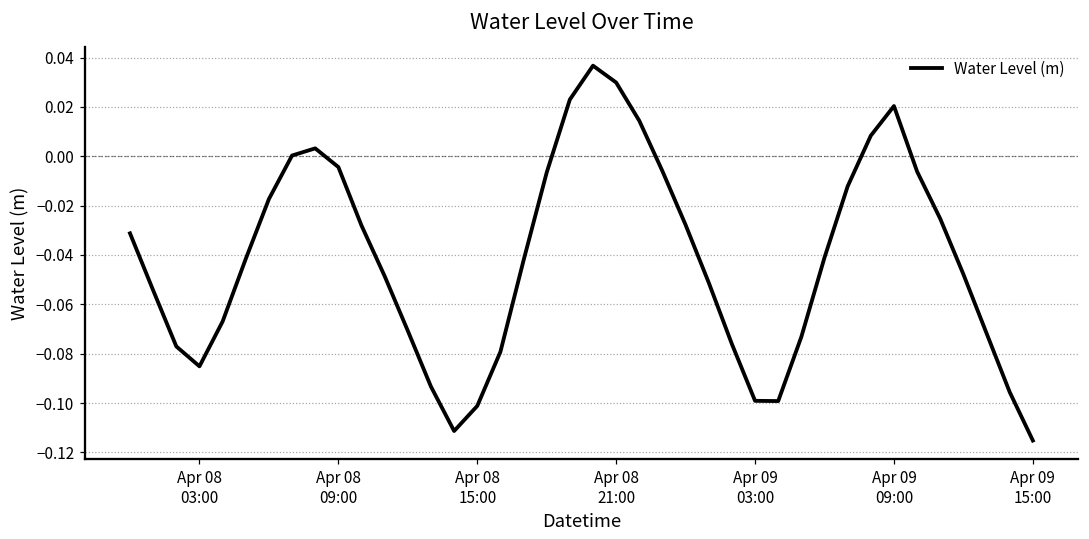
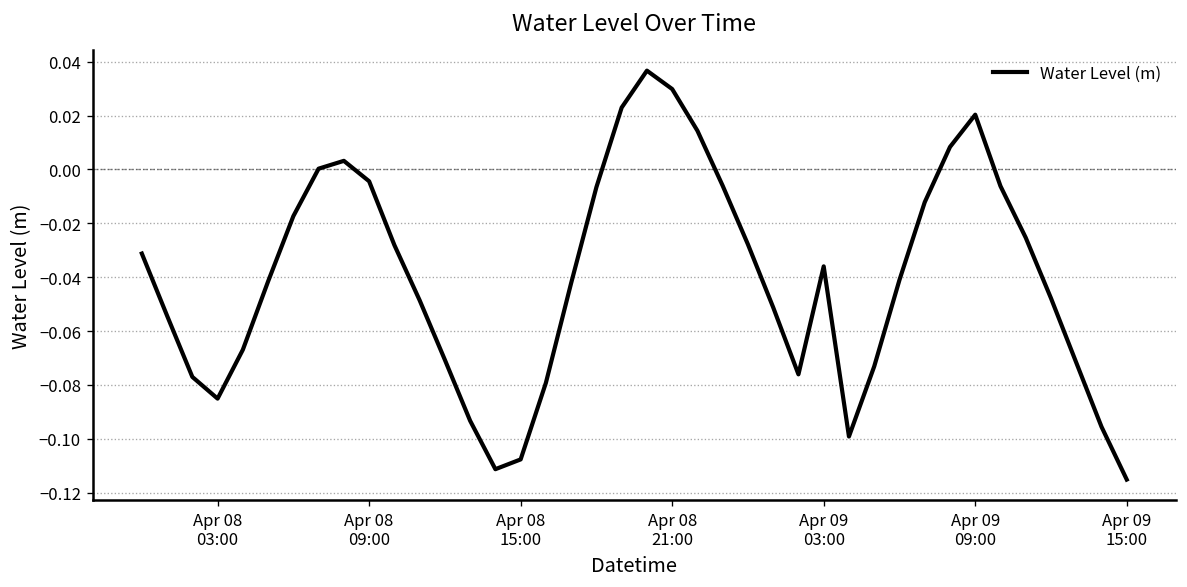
  {
    "Apr 08 03:00": -0.085,
    "Apr 08 09:00": -0.004,
-   "Apr 08 15:00": -0.101,
+   "Apr 08 15:00": -0.108,
    "Apr 08 21:00": 0.030,
-   "Apr 09 03:00": -0.099,
+   "Apr 09 03:00": -0.036,
    "Apr 09 09:00": 0.020,
    "Apr 09 15:00": -0.115
  }
